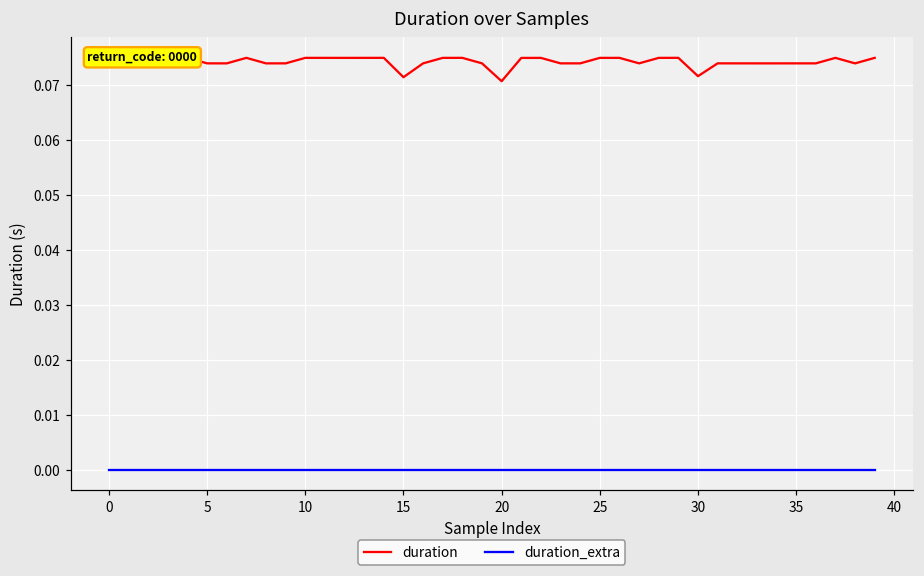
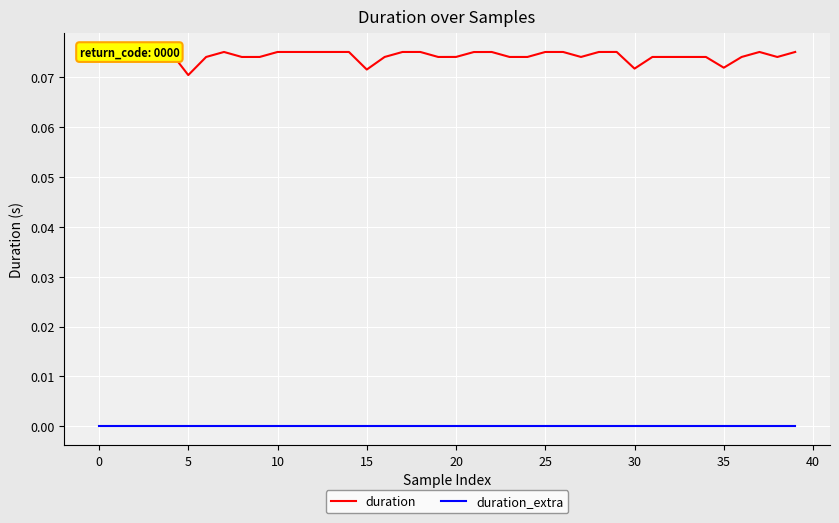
  {
    "duration": {
-     "5": 0.074,
+     "5": 0.070,
      "10": 0.075,
      "15": 0.071,
-     "20": 0.071,
+     "20": 0.074,
      "25": 0.075,
      "30": 0.072,
-     "35": 0.074
+     "35": 0.072
    },
    "duration_extra": {
      "0": 0.000,
      "5": 0.000,
      "10": 0.000,
      "15": 0.000,
      "20": 0.000,
      "25": 0.000,
      "30": 0.000,
      "35": 0.000
    }
  }
